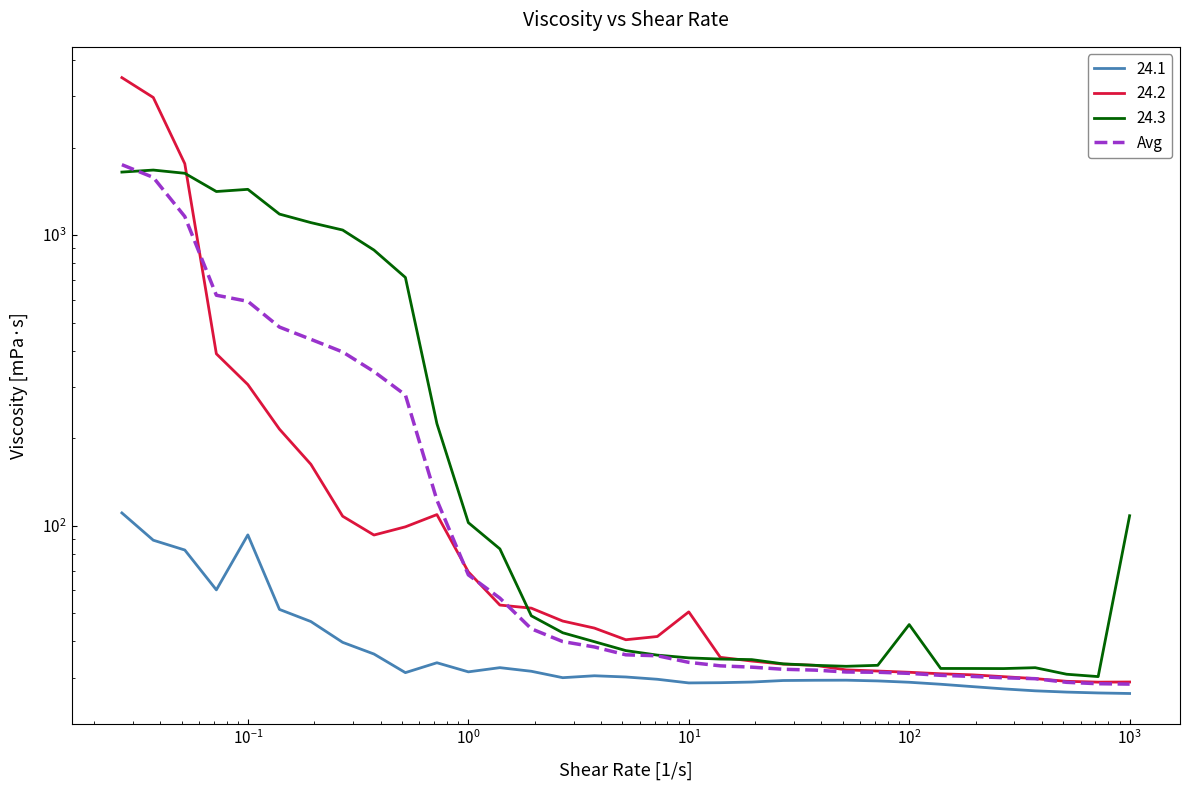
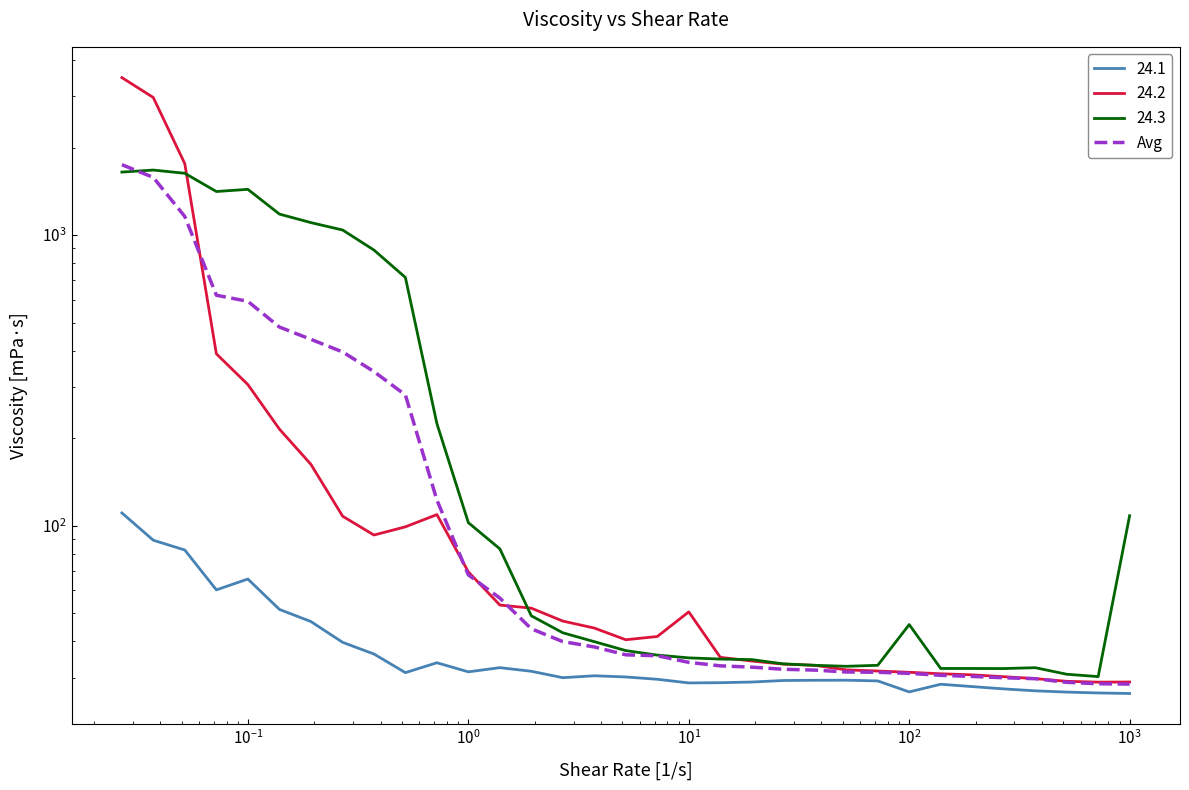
  {
    "24.1": {
-     "10^-1": 93,
+     "10^-1": 66,
      "10^0": 31,
      "10^1": 29,
-     "10^2": 29,
+     "10^2": 27,
      "10^3": 26
    },
    "24.2": {
      "10^-1": 310,
      "10^0": 69,
      "10^1": 51
    },
    "24.3": {
      "10^-1": 1400,
      "10^0": 102,
      "10^1": 35,
      "10^2": 46,
      "10^3": 108
    },
    "Avg": {
      "10^-1": 590,
      "10^0": 68,
      "10^1": 34
    }
  }
